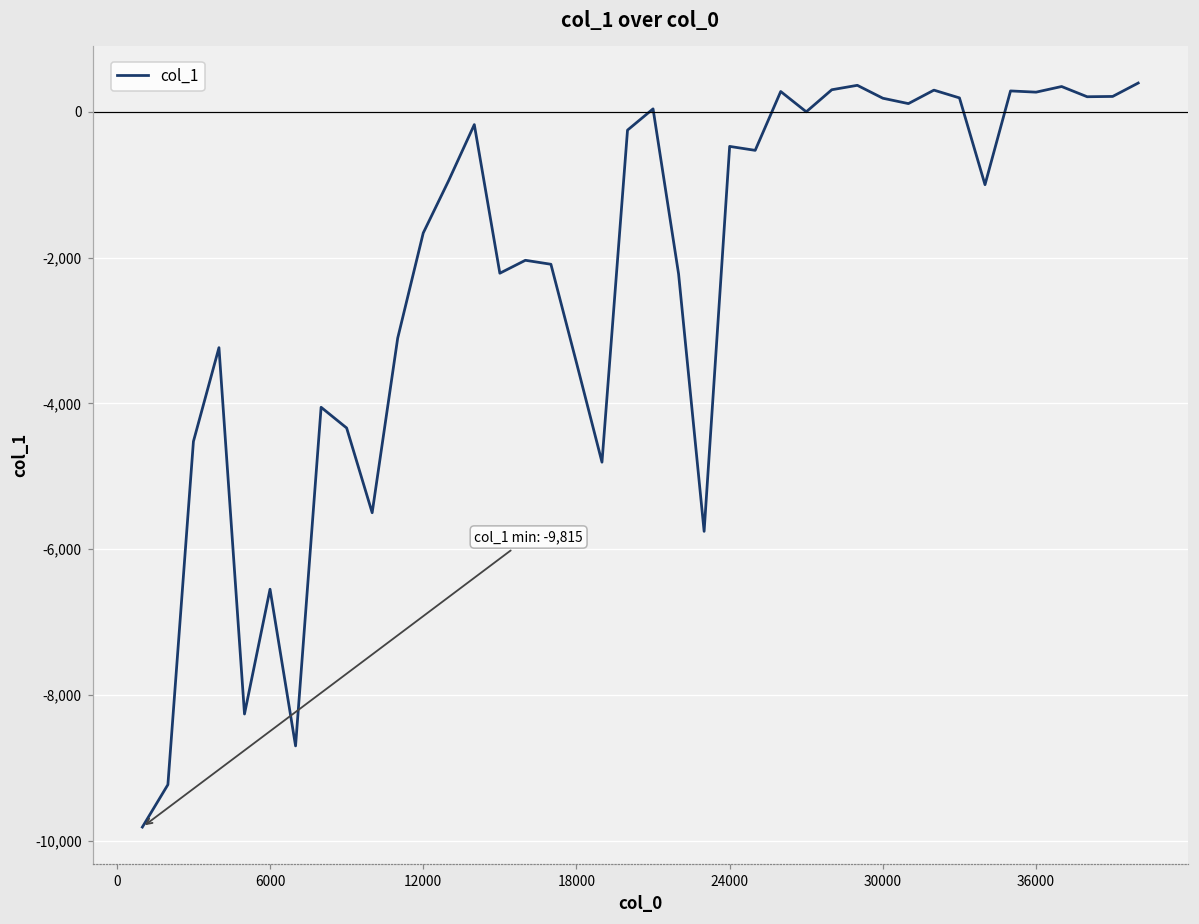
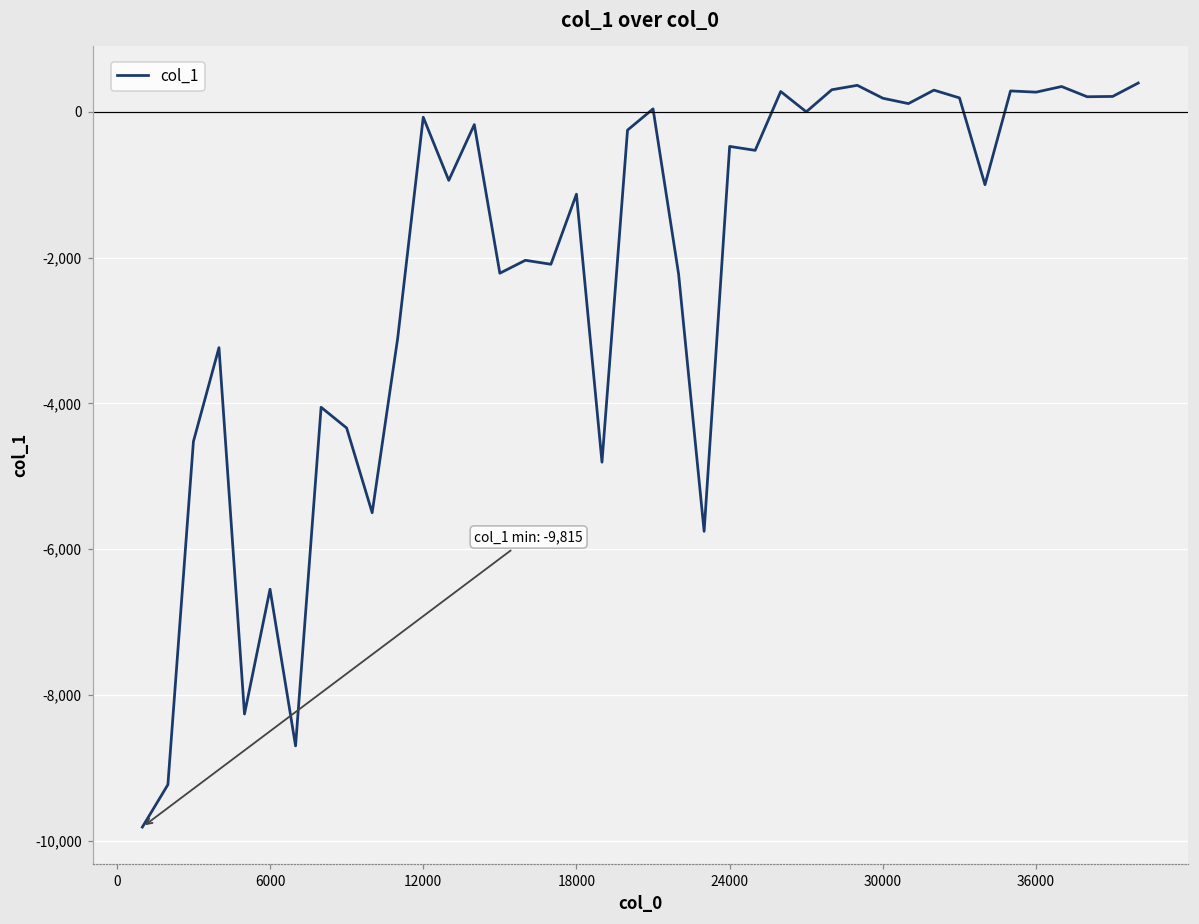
  {
-   "12000": "-1,700",
-   "18000": "-3,400",
+   "12000": "-100",
+   "18000": "-1,100",
    "24000": "-500",
    "30000": "200",
    "36000": "300"
  }
